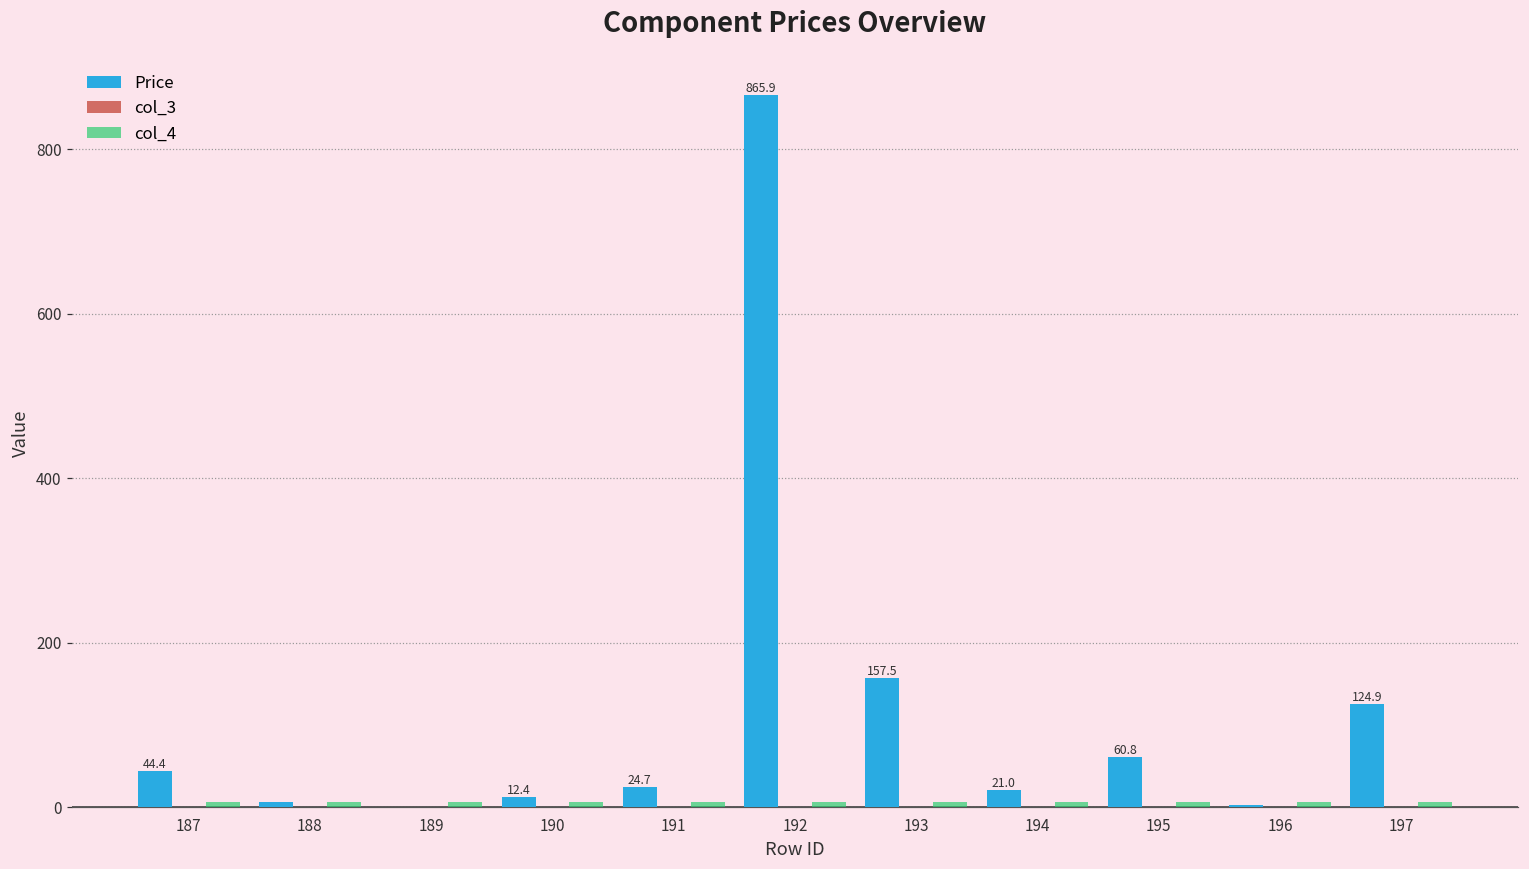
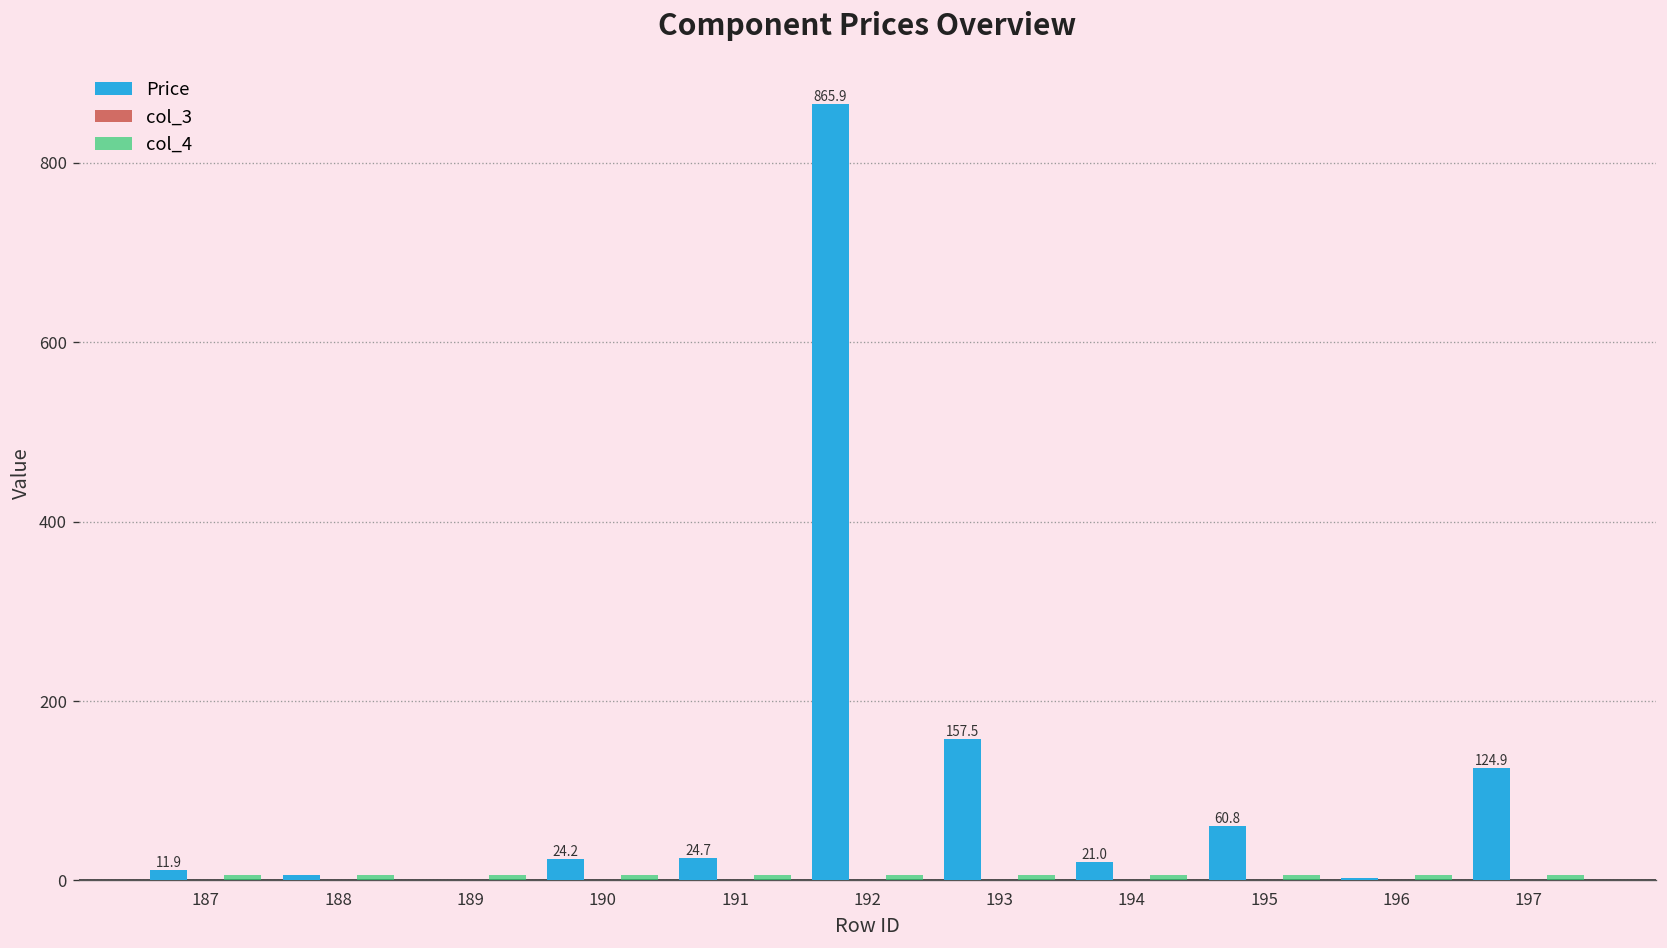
  {
    "Price": {
-     "187": 44.4,
-     "190": 12.4,
+     "187": 11.9,
+     "190": 24.2,
      "191": 24.7,
      "192": 865.9,
      "193": 157.5,
      "194": 21.0,
      "195": 60.8,
      "197": 124.9
    },
    "col_3": {
      "187": 0,
      "188": 0,
      "189": 0,
      "190": 0,
      "191": 0,
      "192": 0,
      "193": 0,
      "194": 0,
      "195": 0,
      "196": 0,
      "197": 0
    },
    "col_4": {
      "187": 10,
      "188": 10,
      "189": 10,
      "190": 10,
      "191": 10,
      "192": 10,
      "193": 10,
      "194": 10,
      "195": 10,
      "196": 10,
      "197": 10
    }
  }
